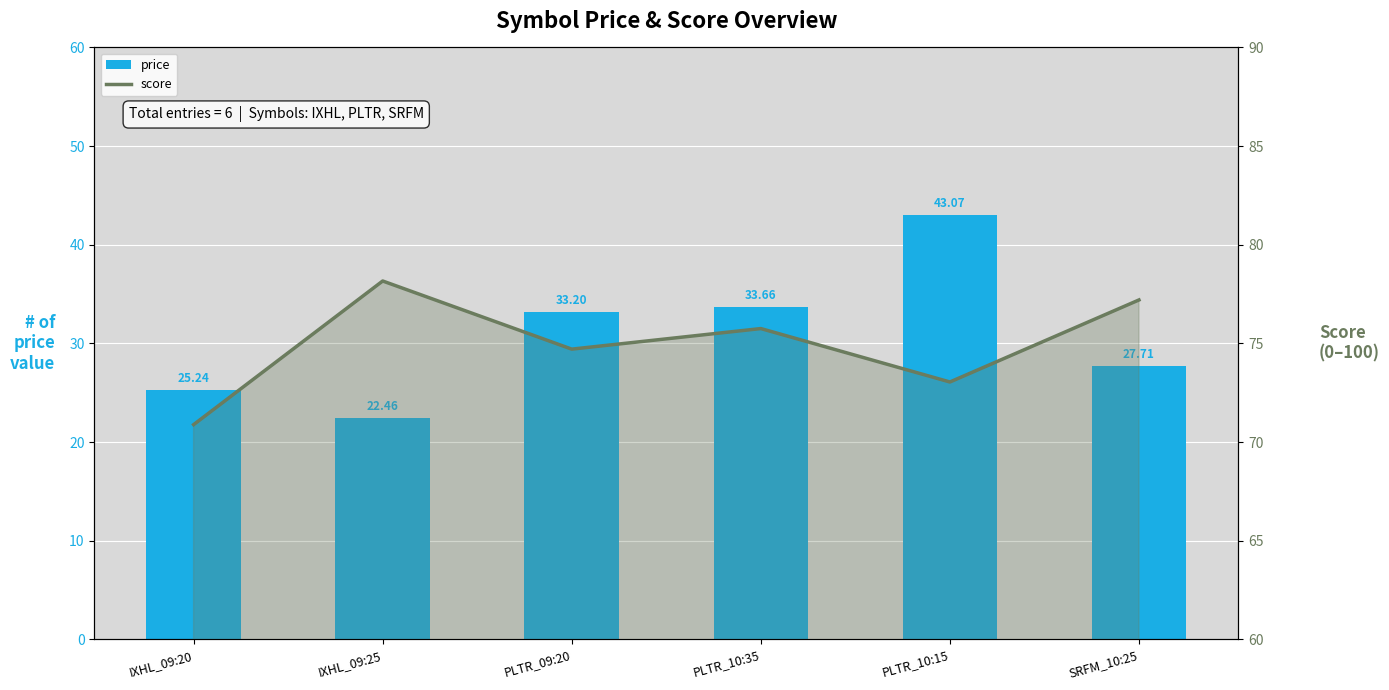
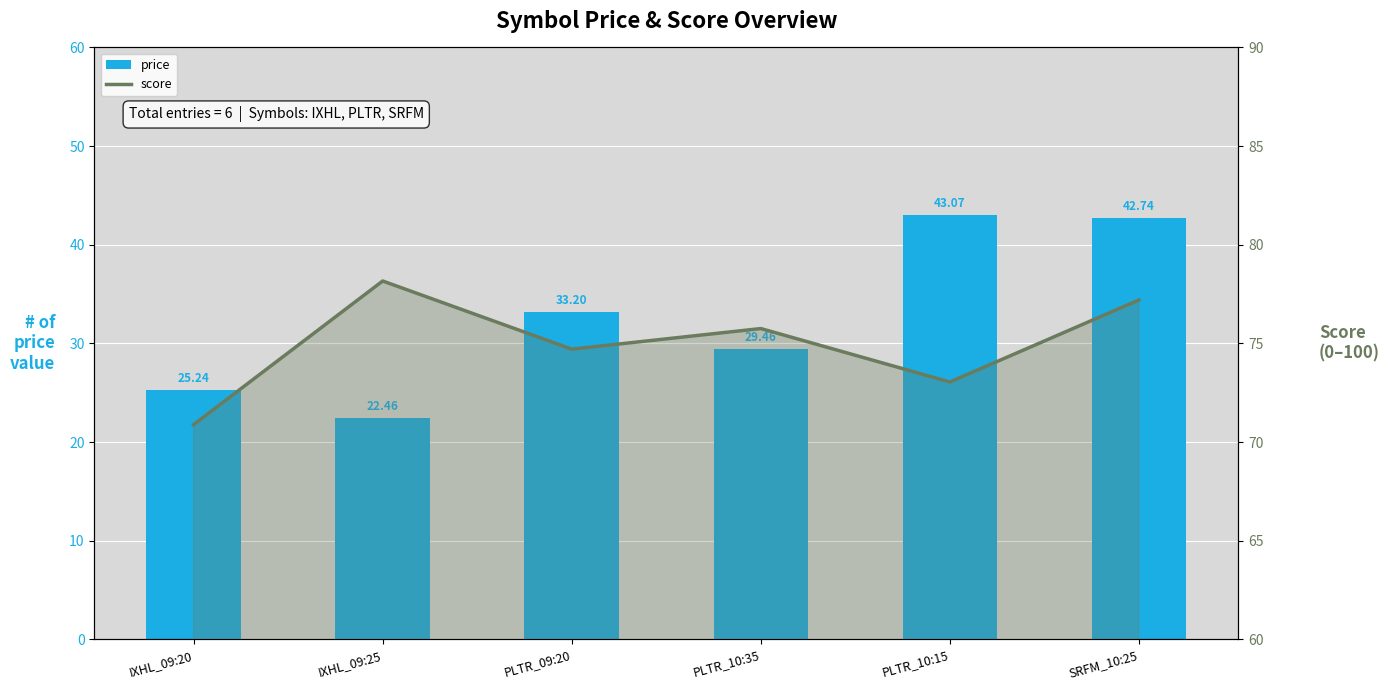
  {
    "price": {
      "IXHL_09:20": 25.24,
      "IXHL_09:25": 22.46,
      "PLTR_09:20": 33.20,
-     "PLTR_10:35": 33.66,
+     "PLTR_10:35": 29.46,
      "PLTR_10:15": 43.07,
-     "SRFM_10:25": 27.71
+     "SRFM_10:25": 42.74
    }
  }
